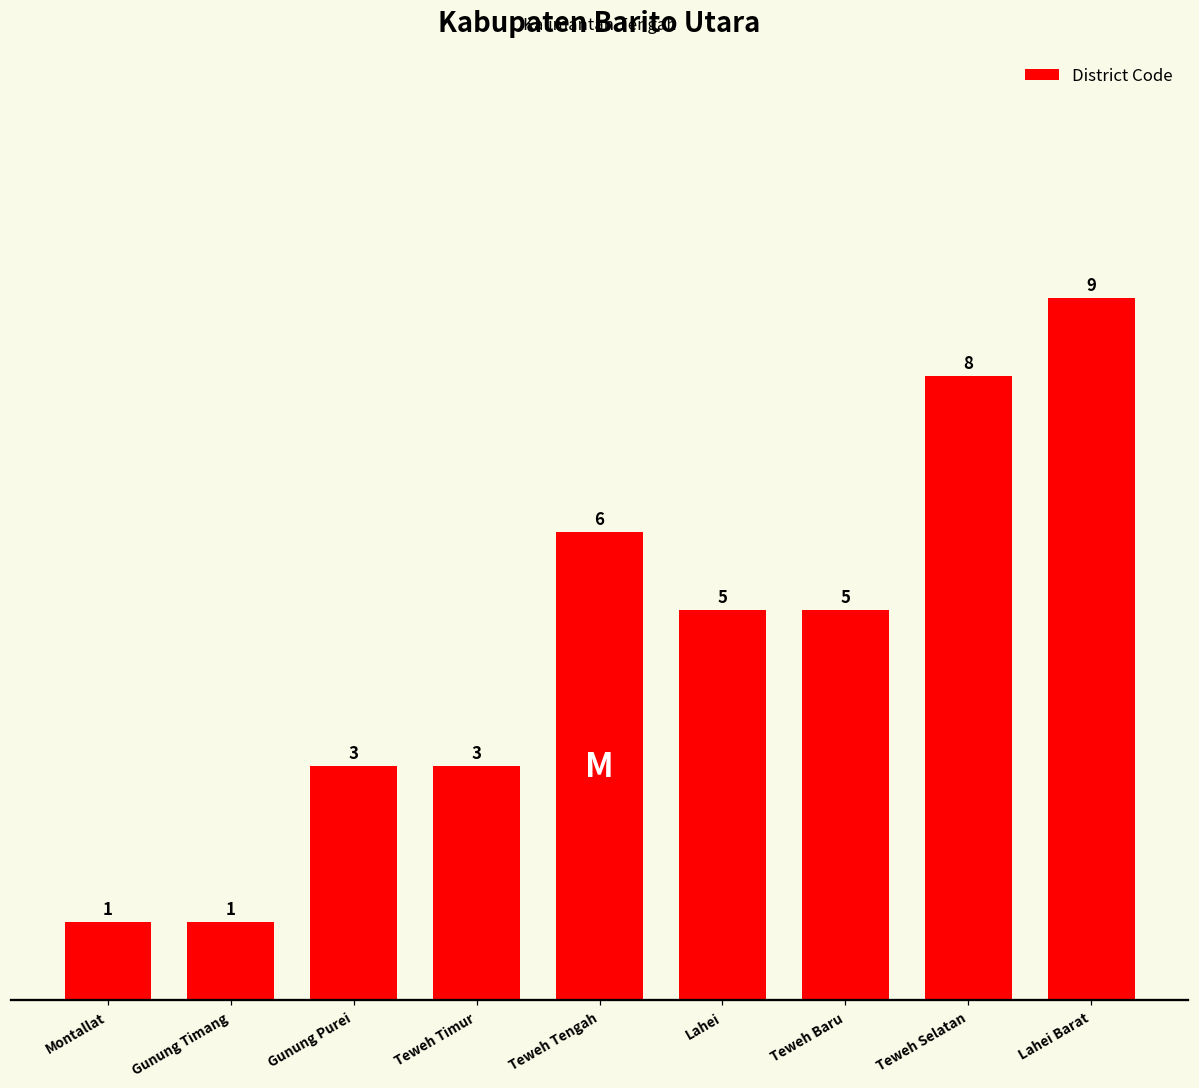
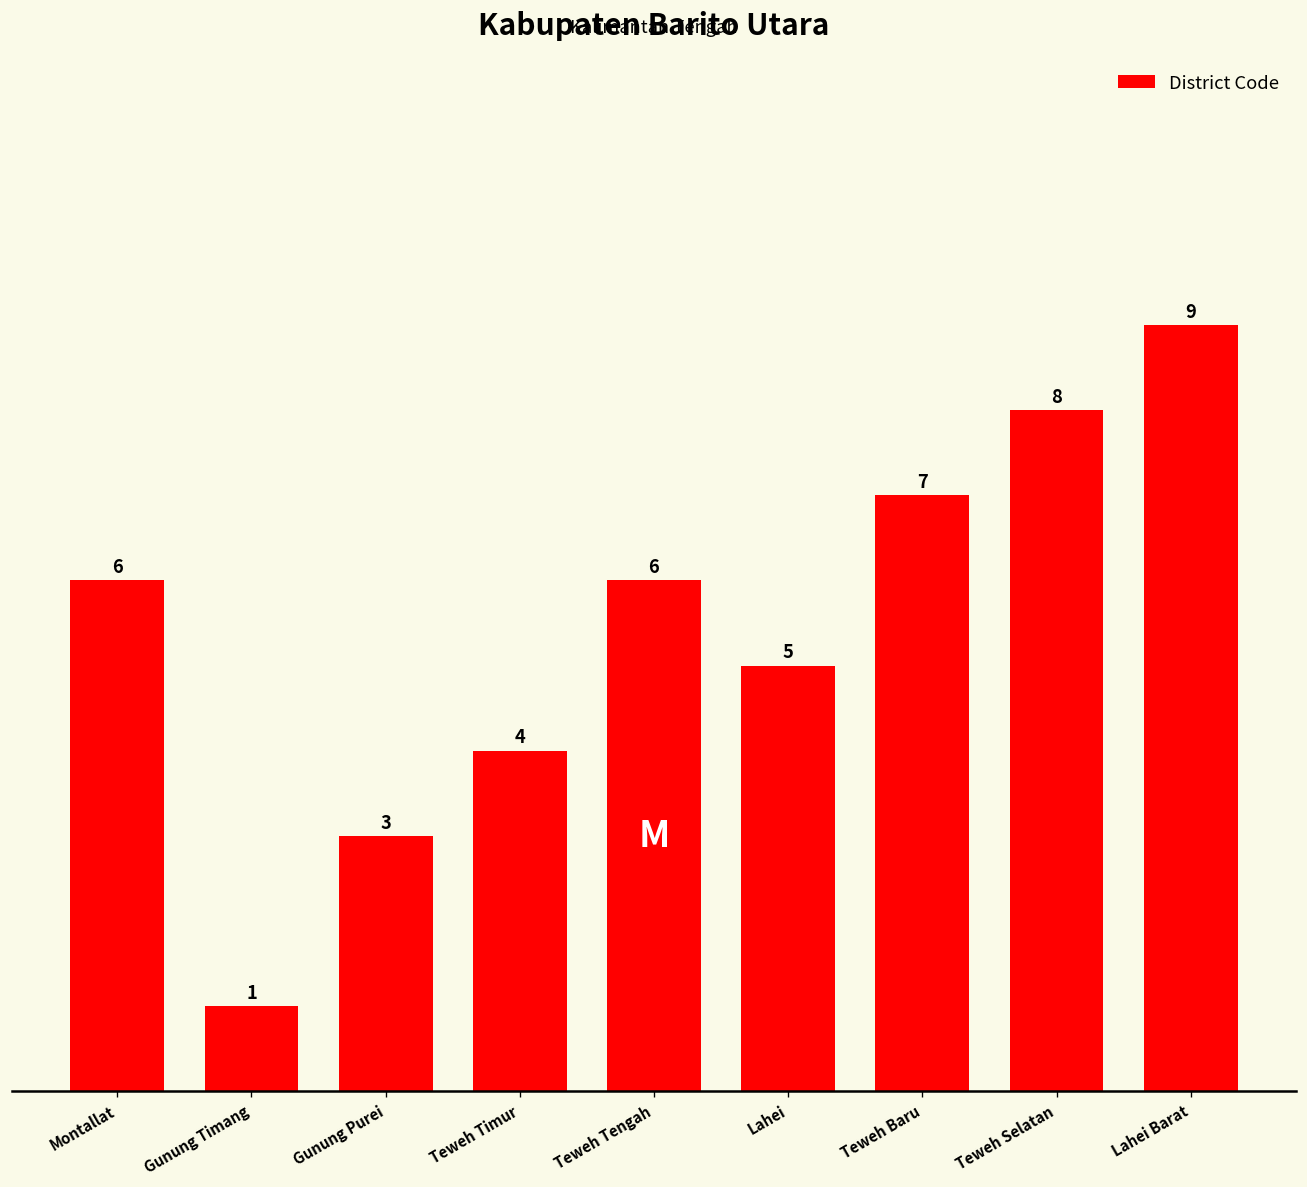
  {
-   "Montallat": 1,
+   "Montallat": 6,
    "Gunung Timang": 1,
    "Gunung Purei": 3,
-   "Teweh Timur": 3,
+   "Teweh Timur": 4,
    "Teweh Tengah": 6,
    "Lahei": 5,
-   "Teweh Baru": 5,
+   "Teweh Baru": 7,
    "Teweh Selatan": 8,
    "Lahei Barat": 9
  }
